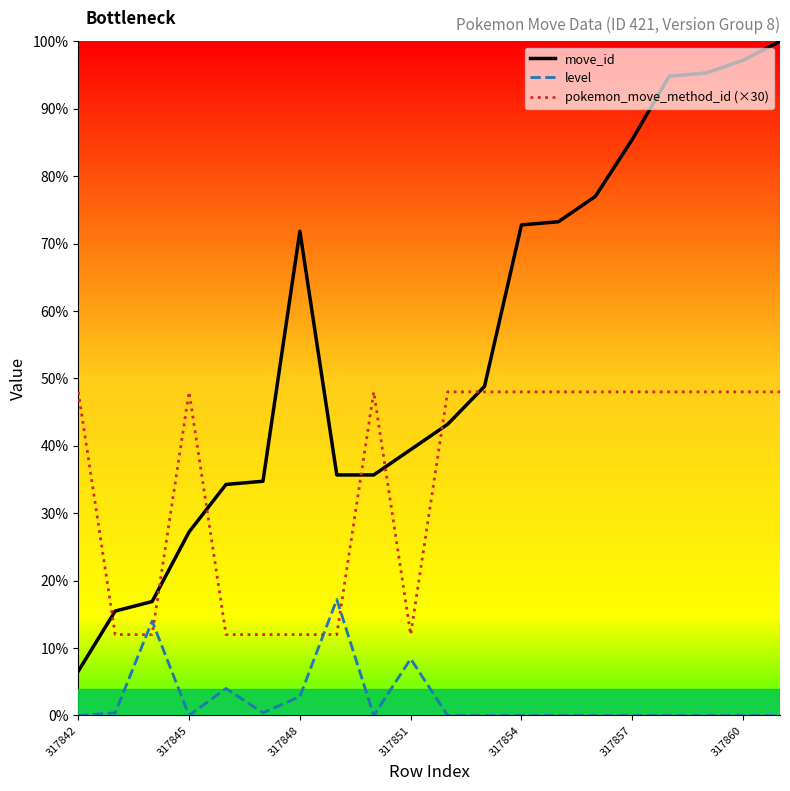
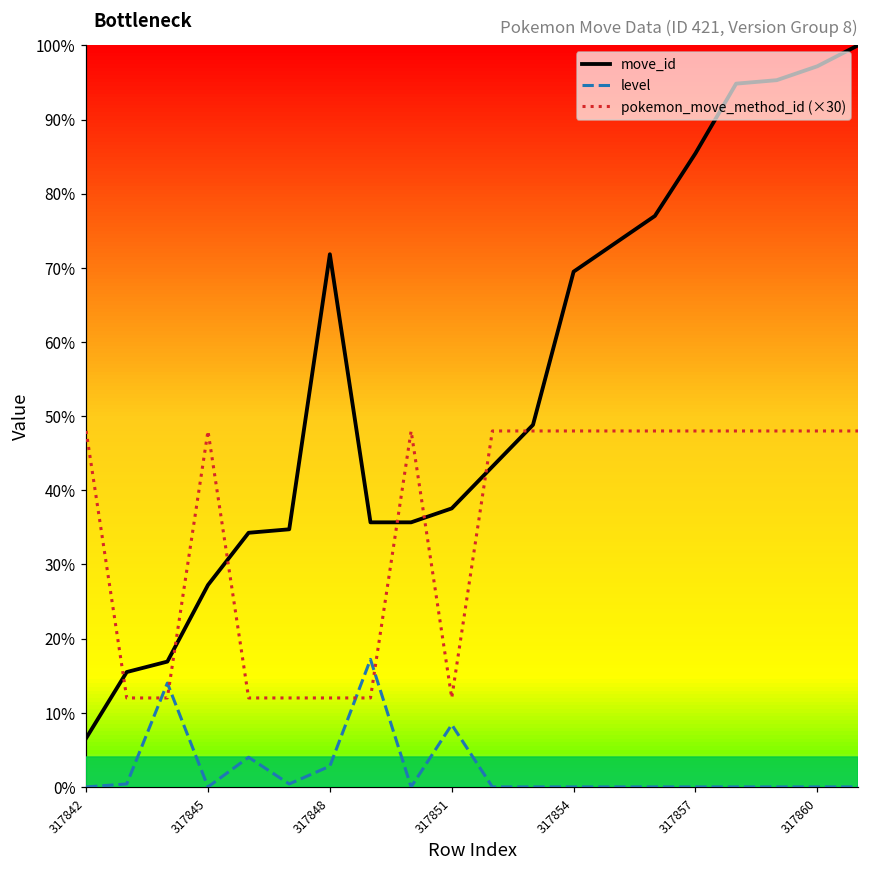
  {
    "move_id": {
      "317842": "7%",
      "317845": "27%",
      "317848": "72%",
-     "317851": "39%",
-     "317854": "73%",
+     "317851": "38%",
+     "317854": "69%",
      "317857": "85%"
    },
    "level": {
      "317842": "0%",
      "317845": "0%",
      "317848": "3%",
      "317851": "8%",
      "317854": "0%",
      "317857": "0%",
      "317860": "0%"
    },
    "pokemon_move_method_id (×30)": {
      "317842": "48%",
      "317845": "48%",
      "317848": "12%",
      "317851": "12%",
      "317854": "48%",
      "317857": "48%",
      "317860": "48%"
    }
  }
